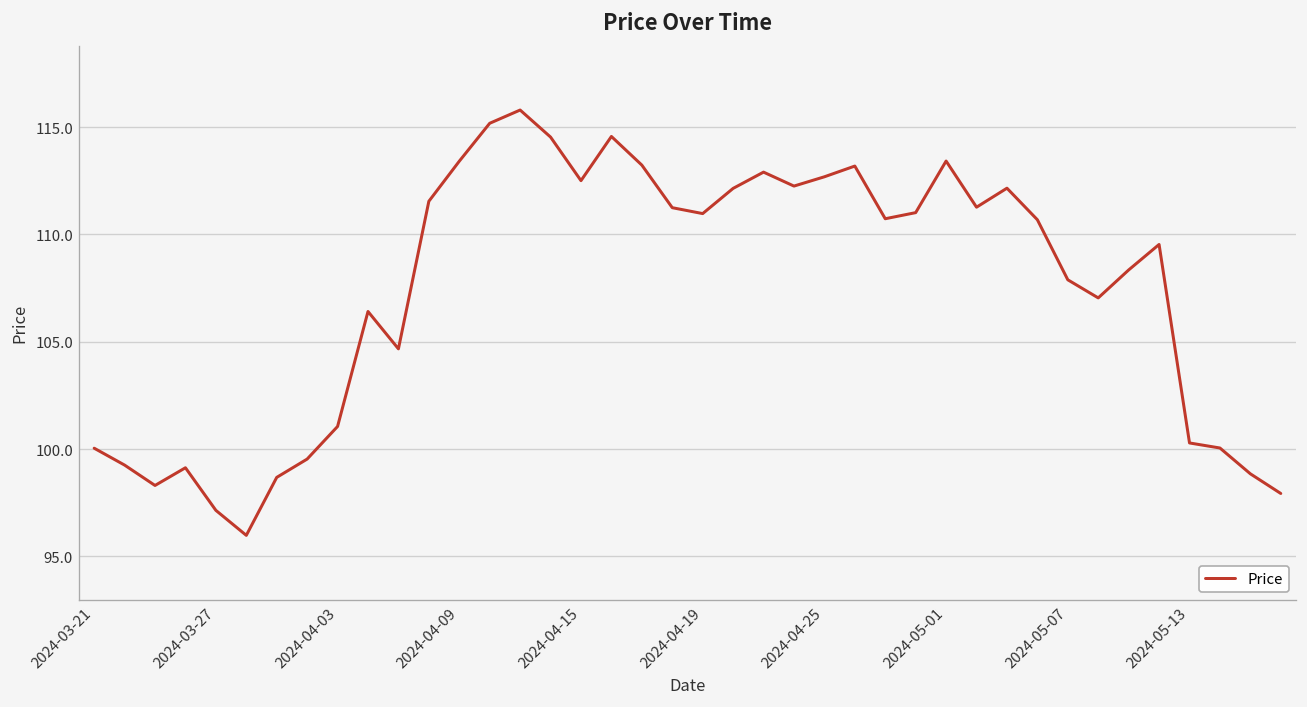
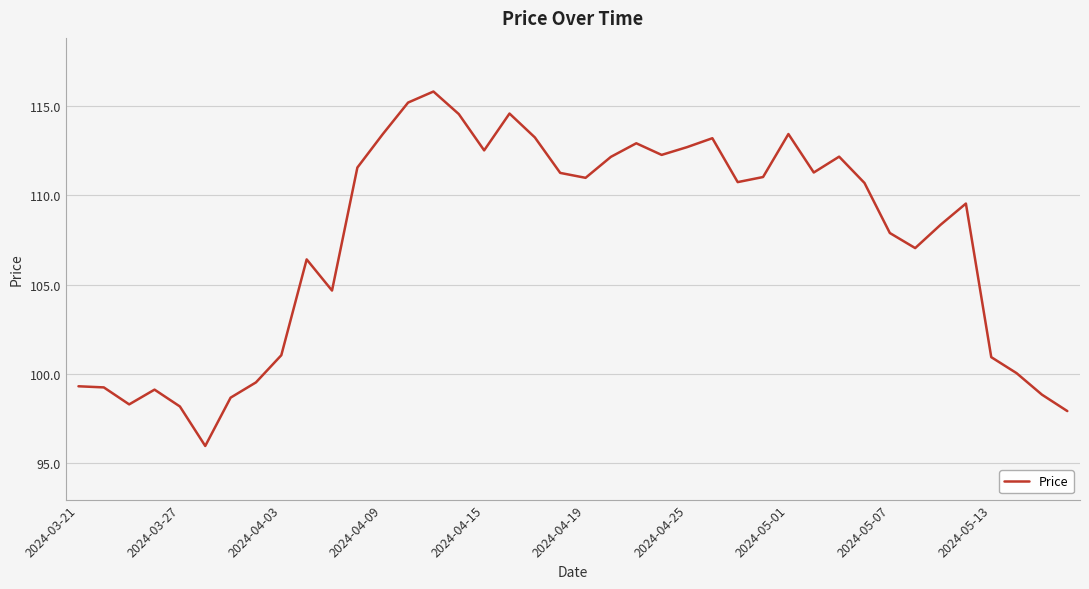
  {
-   "2024-03-21": 100.0,
-   "2024-03-27": 97.1,
+   "2024-03-21": 99.3,
+   "2024-03-27": 98.2,
    "2024-04-03": 101.1,
    "2024-04-09": 113.4,
    "2024-04-15": 112.5,
    "2024-04-19": 111.0,
    "2024-04-25": 112.7,
    "2024-05-01": 113.4,
    "2024-05-07": 107.9,
-   "2024-05-13": 100.3
+   "2024-05-13": 100.9
  }
